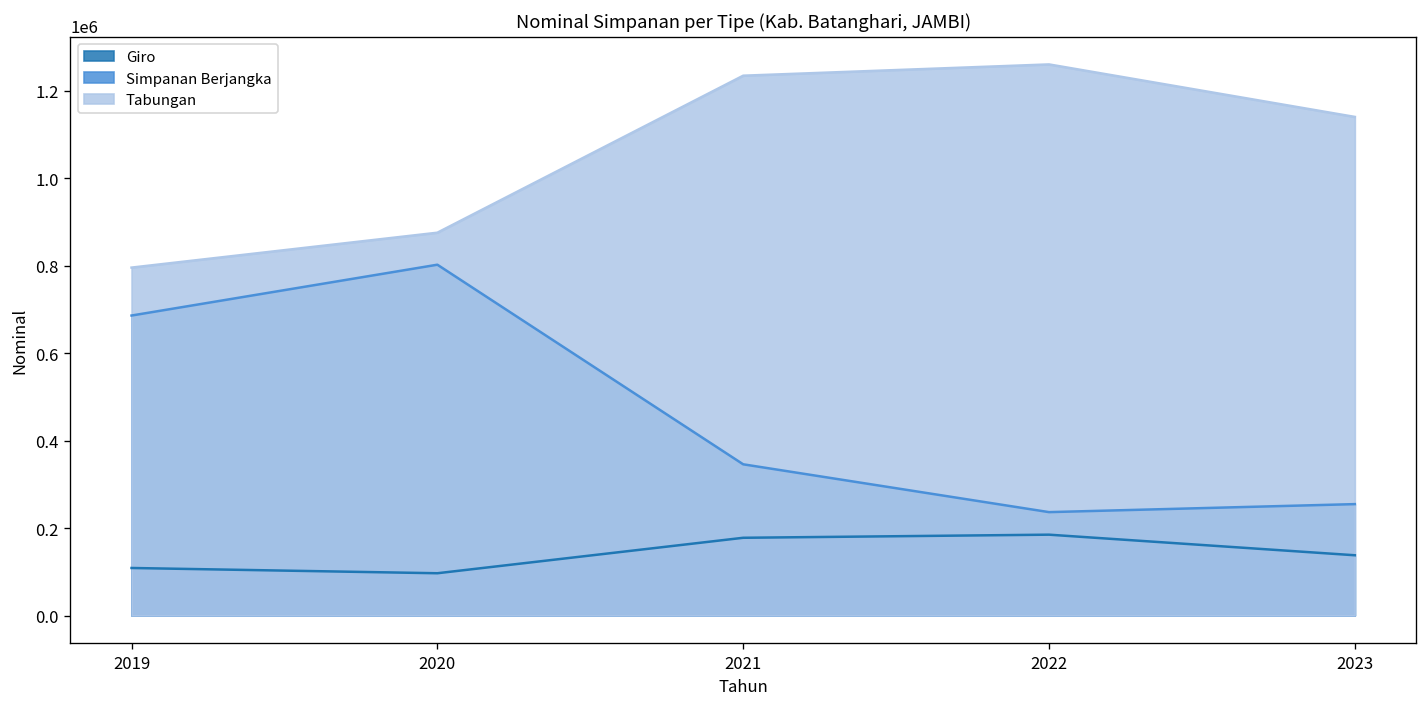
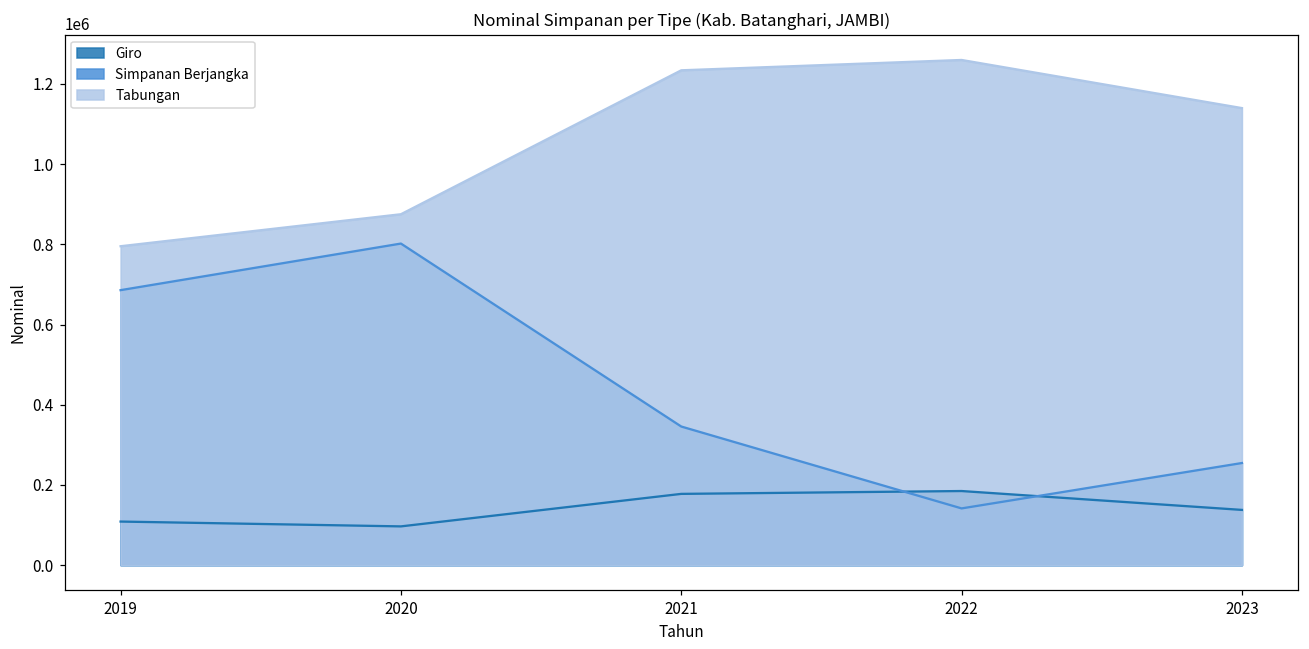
  {
    "Giro": {
      "2019": 110000,
      "2020": 100000,
      "2021": 180000,
      "2022": 180000,
      "2023": 140000
    },
    "Simpanan Berjangka": {
      "2019": 690000,
      "2020": 800000,
      "2021": 350000,
-     "2022": 240000,
+     "2022": 140000,
      "2023": 250000
    },
    "Tabungan": {
      "2019": 800000,
      "2020": 880000,
      "2021": 1230000,
      "2022": 1260000,
      "2023": 1140000
    }
  }
